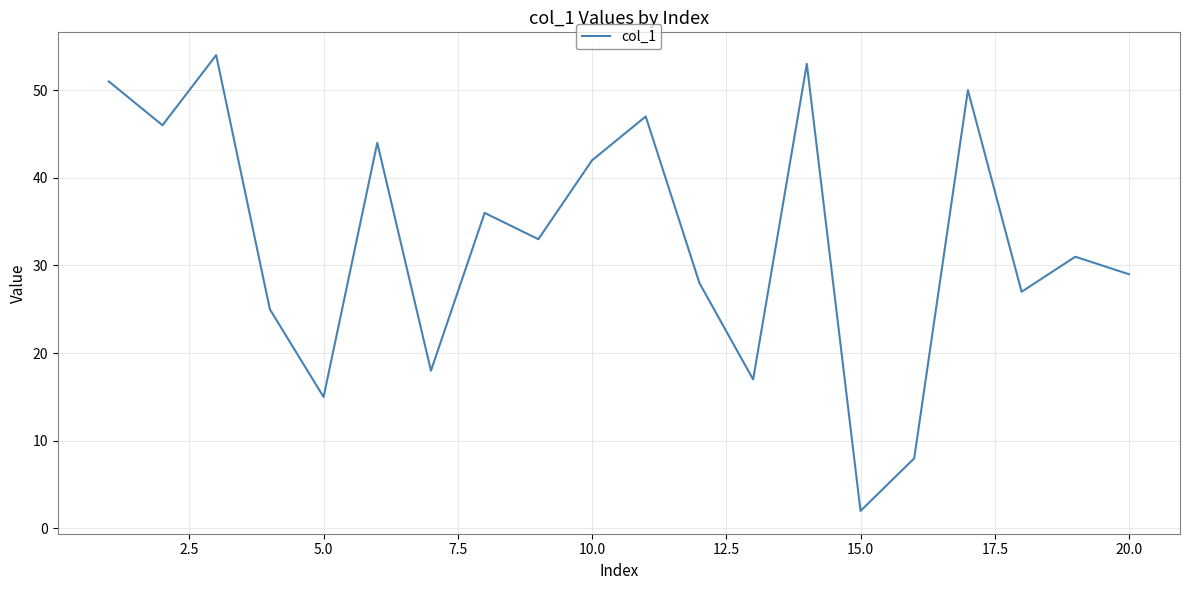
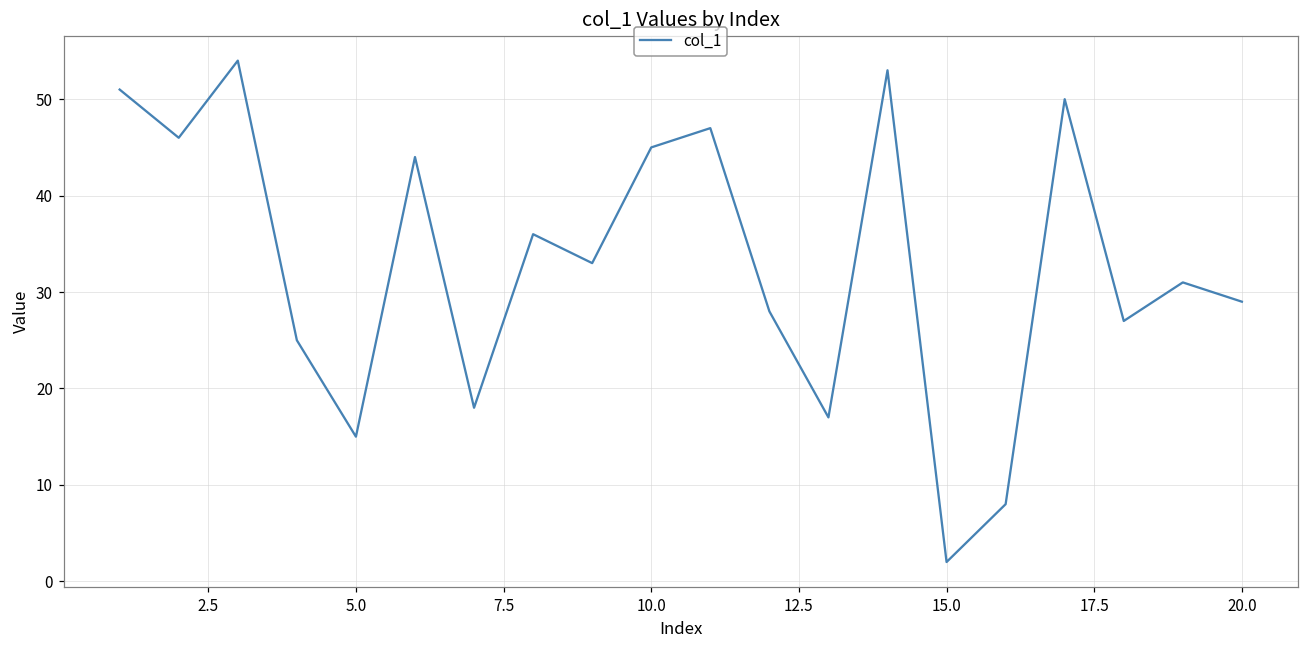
  {
    "5.0": 15,
-   "10.0": 42,
+   "10.0": 45,
    "15.0": 2,
    "20.0": 29
  }
